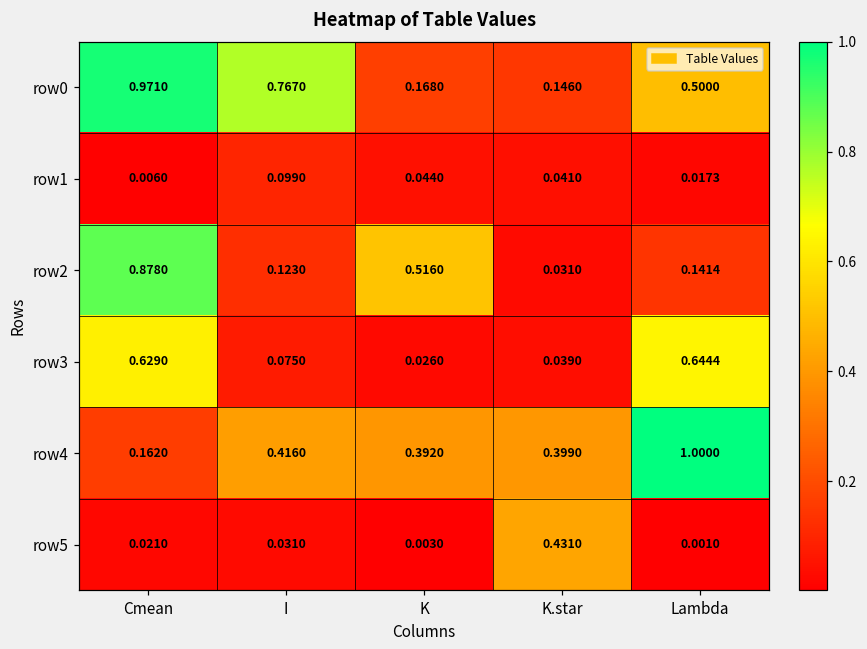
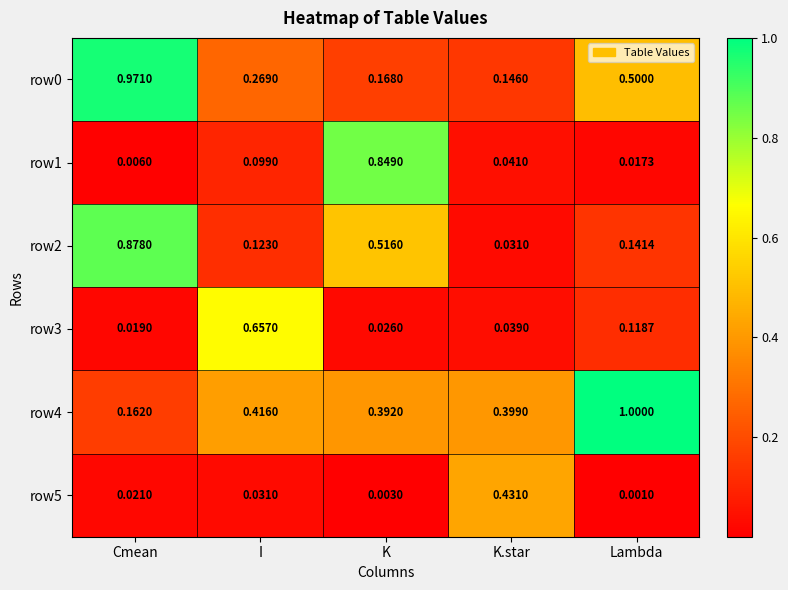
  {
    "row0": {
      "Cmean": 0.9710,
-     "I": 0.7670,
+     "I": 0.2690,
      "K": 0.1680,
      "K.star": 0.1460,
      "Lambda": 0.5000
    },
    "row1": {
      "Cmean": 0.0060,
      "I": 0.0990,
-     "K": 0.0440,
+     "K": 0.8490,
      "K.star": 0.0410,
      "Lambda": 0.0173
    },
    "row2": {
      "Cmean": 0.8780,
      "I": 0.1230,
      "K": 0.5160,
      "K.star": 0.0310,
      "Lambda": 0.1414
    },
    "row3": {
-     "Cmean": 0.6290,
-     "I": 0.0750,
+     "Cmean": 0.0190,
+     "I": 0.6570,
      "K": 0.0260,
      "K.star": 0.0390,
-     "Lambda": 0.6444
+     "Lambda": 0.1187
    },
    "row4": {
      "Cmean": 0.1620,
      "I": 0.4160,
      "K": 0.3920,
      "K.star": 0.3990,
      "Lambda": 1.0000
    },
    "row5": {
      "Cmean": 0.0210,
      "I": 0.0310,
      "K": 0.0030,
      "K.star": 0.4310,
      "Lambda": 0.0010
    }
  }
